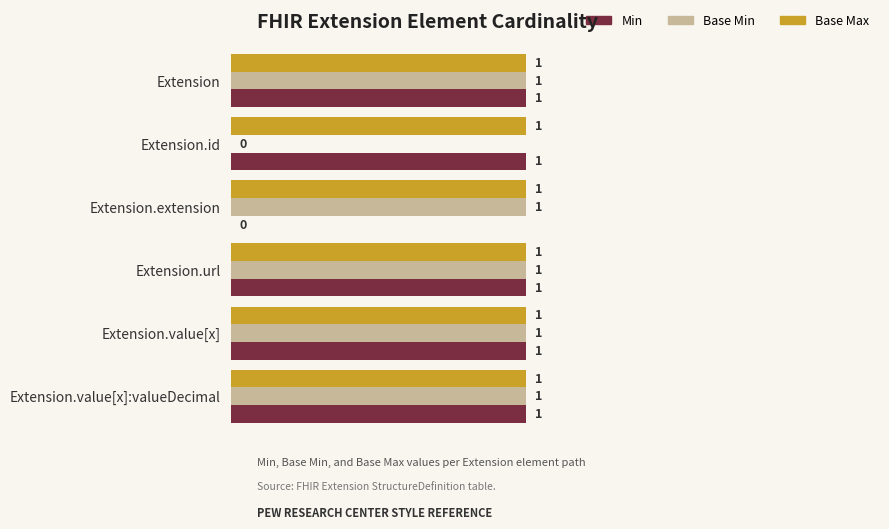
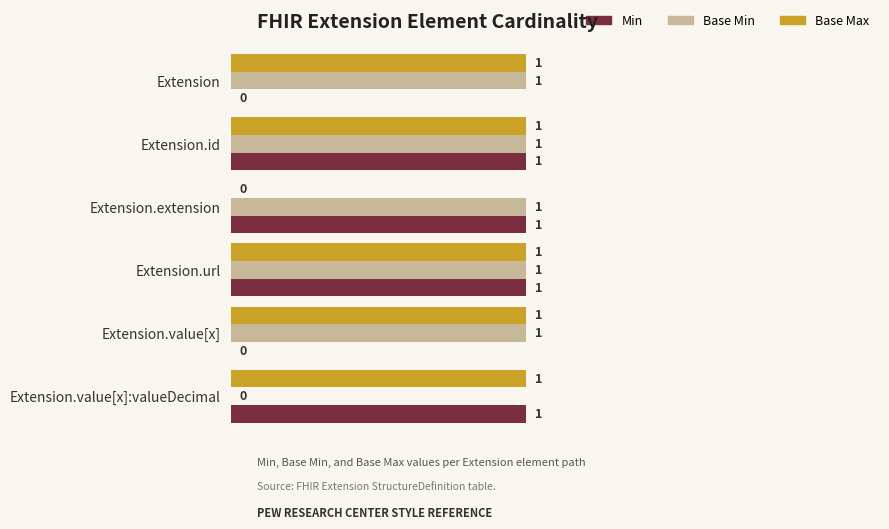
  {
    "Min": {
-     "Extension": 1,
+     "Extension": 0,
      "Extension.id": 1,
-     "Extension.extension": 0,
+     "Extension.extension": 1,
      "Extension.url": 1,
-     "Extension.value[x]": 1,
+     "Extension.value[x]": 0,
      "Extension.value[x]:valueDecimal": 1
    },
    "Base Min": {
      "Extension": 1,
-     "Extension.id": 0,
+     "Extension.id": 1,
      "Extension.extension": 1,
      "Extension.url": 1,
      "Extension.value[x]": 1,
-     "Extension.value[x]:valueDecimal": 1
+     "Extension.value[x]:valueDecimal": 0
    },
    "Base Max": {
      "Extension": 1,
      "Extension.id": 1,
-     "Extension.extension": 1,
+     "Extension.extension": 0,
      "Extension.url": 1,
      "Extension.value[x]": 1,
      "Extension.value[x]:valueDecimal": 1
    }
  }
